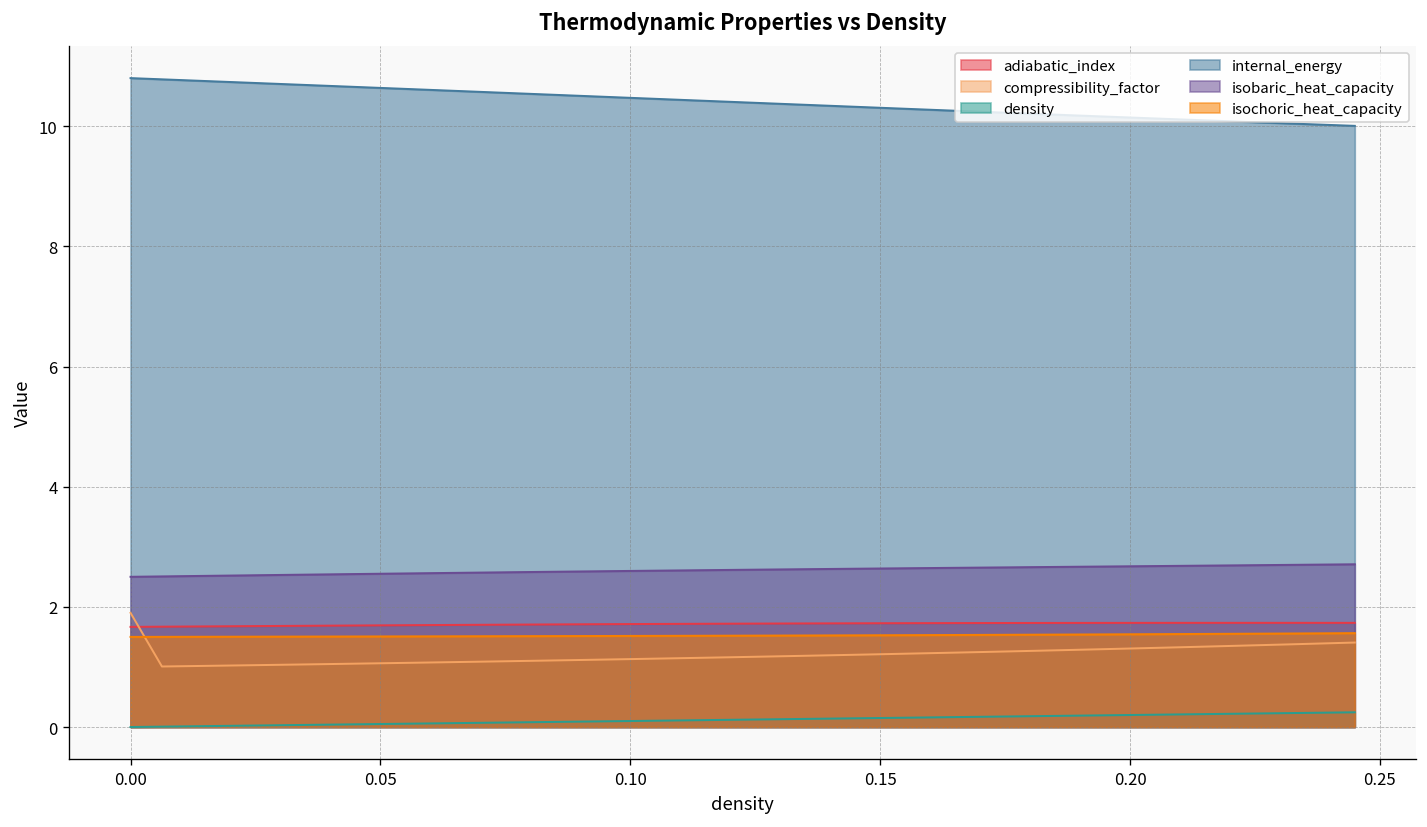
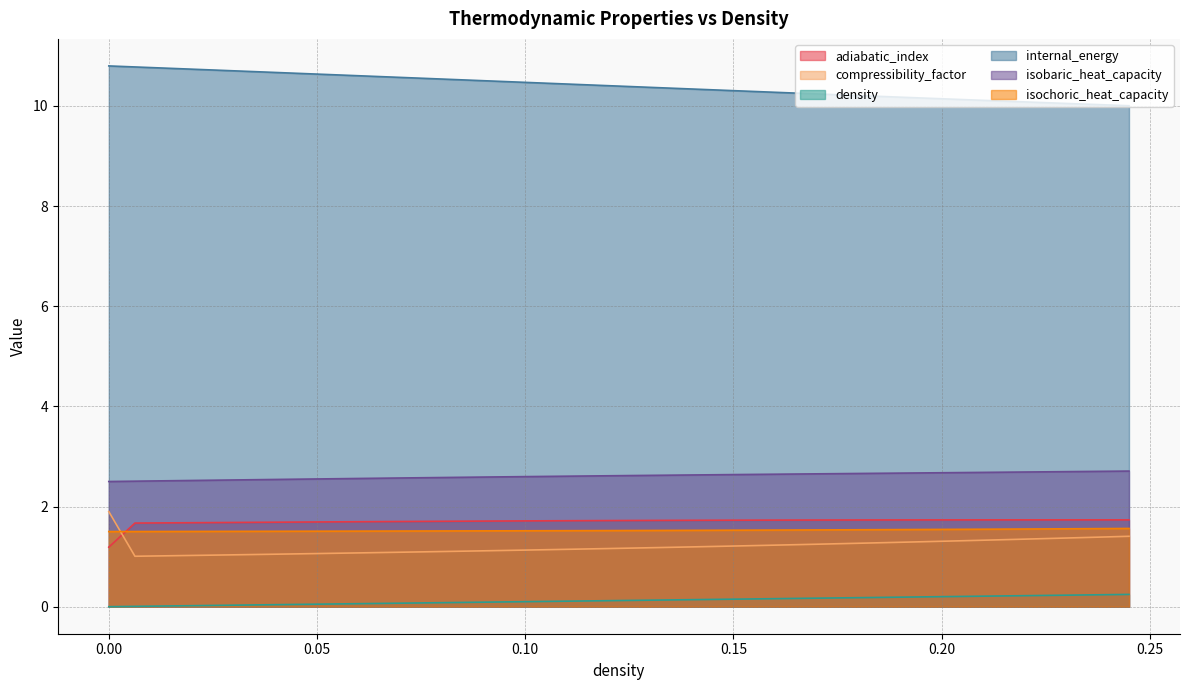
  {
    "adiabatic_index": {
-     "0.00": 1.7
+     "0.00": 1.2
    },
    "compressibility_factor": {
      "0.00": 1.9
    },
    "isochoric_heat_capacity": {
      "0.00": 1.5
    }
  }
